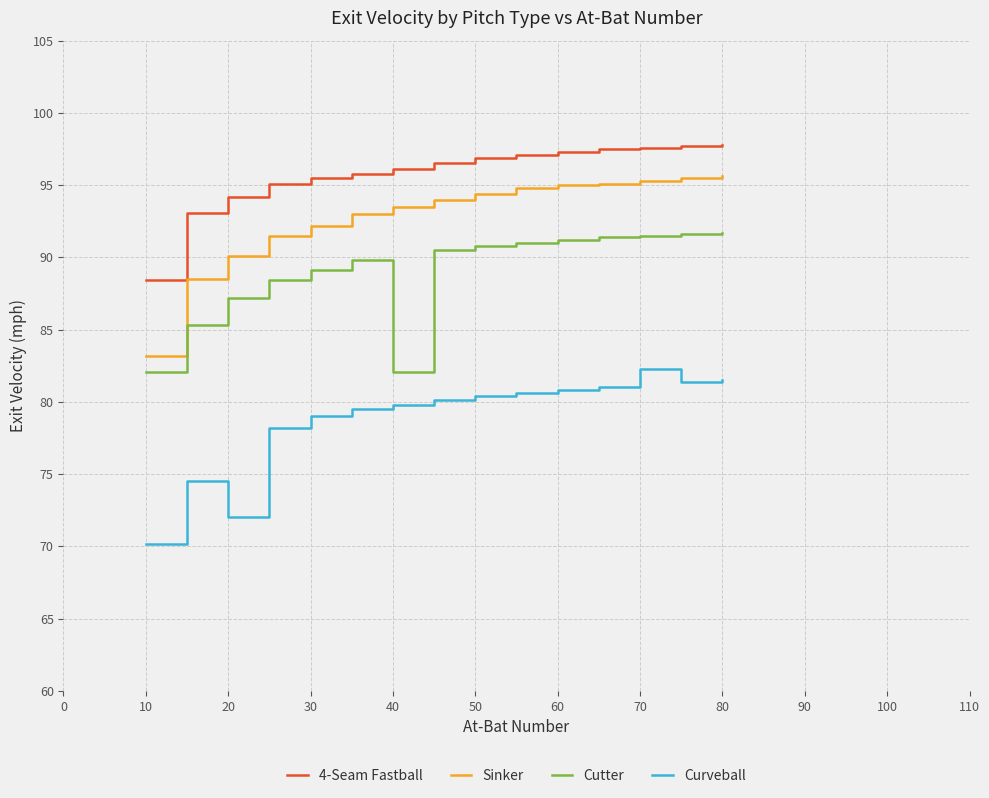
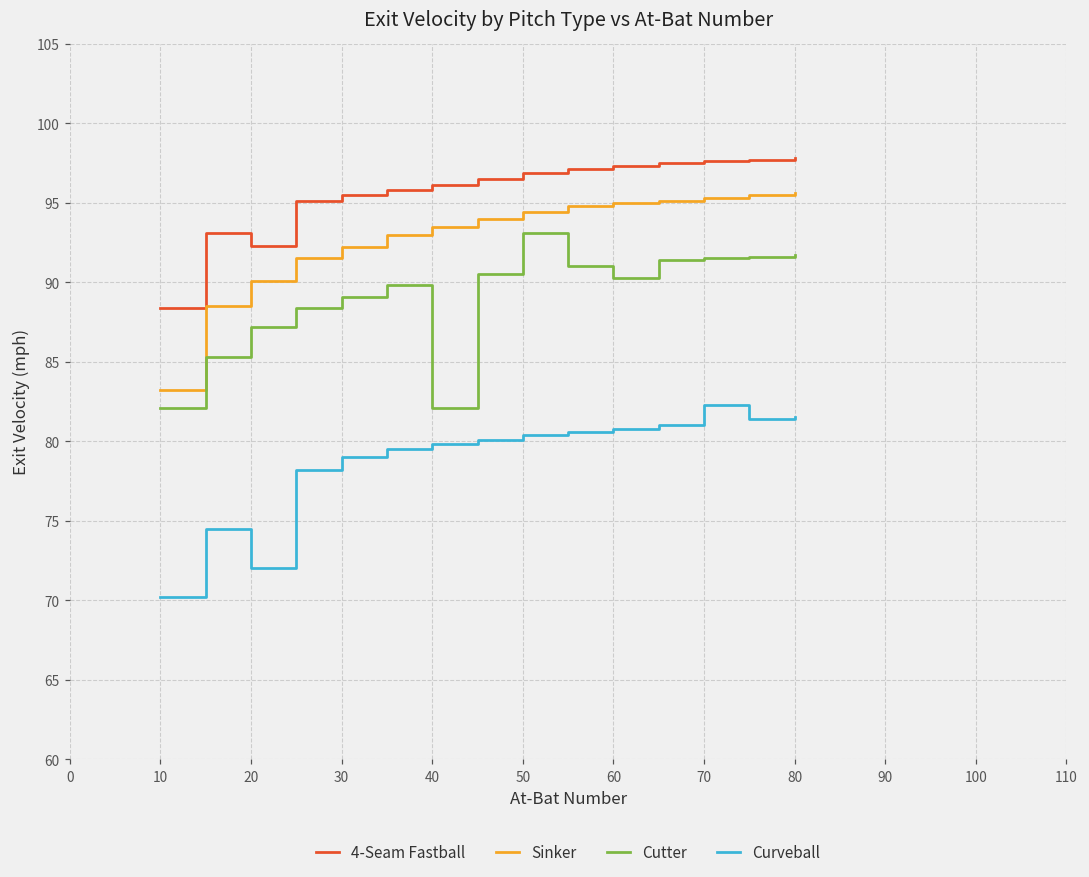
  {
    "4-Seam Fastball": {
      "10": 88.4,
-     "20": 94.2,
+     "20": 92.3,
      "30": 95.5,
      "40": 96.1,
      "50": 96.9,
      "60": 97.3,
      "70": 97.6,
      "80": 97.8
    },
    "Sinker": {
      "10": 83.2,
      "20": 90.1,
      "30": 92.2,
      "40": 93.5,
      "50": 94.4,
      "60": 95.0,
      "70": 95.3,
      "80": 95.6
    },
    "Cutter": {
      "10": 82.1,
      "20": 87.2,
      "30": 89.1,
      "40": 82.1,
-     "50": 90.8,
-     "60": 91.2,
+     "50": 93.1,
+     "60": 90.3,
      "70": 91.5,
      "80": 91.7
    },
    "Curveball": {
      "10": 70.2,
      "20": 72.0,
      "30": 79.0,
      "40": 79.8,
      "50": 80.4,
      "60": 80.8,
      "70": 82.3,
      "80": 81.5
    }
  }
